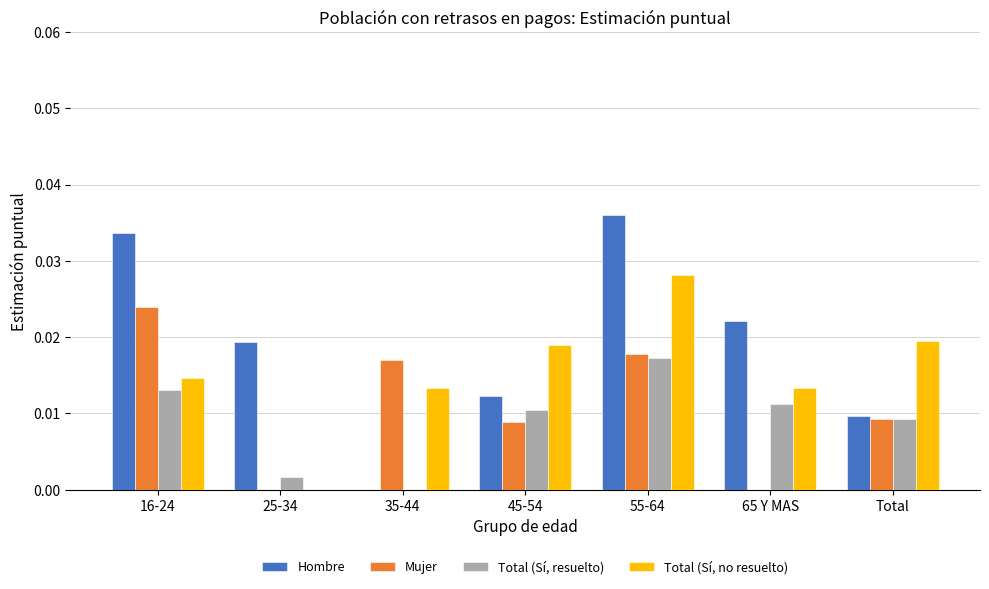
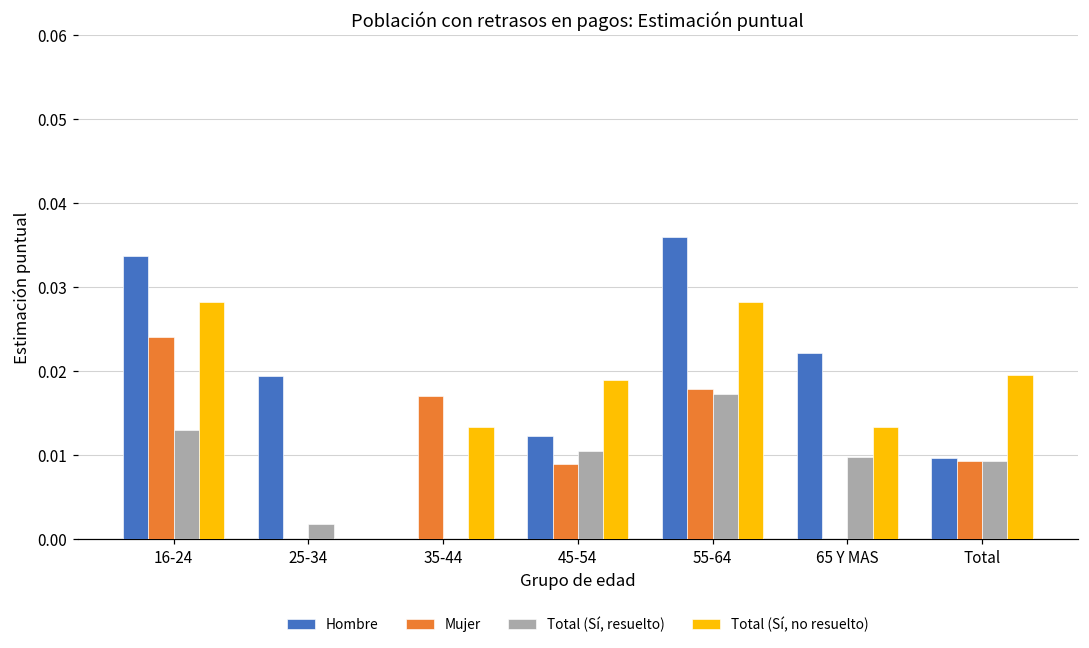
  {
    "Hombre": {
      "16-24": 0.034,
      "25-34": 0.019,
      "35-44": 0.000,
      "45-54": 0.012,
      "55-64": 0.036,
      "65 Y MAS": 0.022,
      "Total": 0.010
    },
    "Mujer": {
      "16-24": 0.024,
      "25-34": 0.000,
      "35-44": 0.017,
      "45-54": 0.009,
      "55-64": 0.018,
      "65 Y MAS": 0.000,
      "Total": 0.009
    },
    "Total (Sí, resuelto)": {
      "16-24": 0.013,
      "25-34": 0.002,
      "35-44": 0.000,
      "45-54": 0.011,
      "55-64": 0.017,
-     "65 Y MAS": 0.011,
+     "65 Y MAS": 0.010,
      "Total": 0.009
    },
    "Total (Sí, no resuelto)": {
-     "16-24": 0.015,
+     "16-24": 0.028,
      "25-34": 0.000,
      "35-44": 0.013,
      "45-54": 0.019,
      "55-64": 0.028,
      "65 Y MAS": 0.013,
      "Total": 0.020
    }
  }
